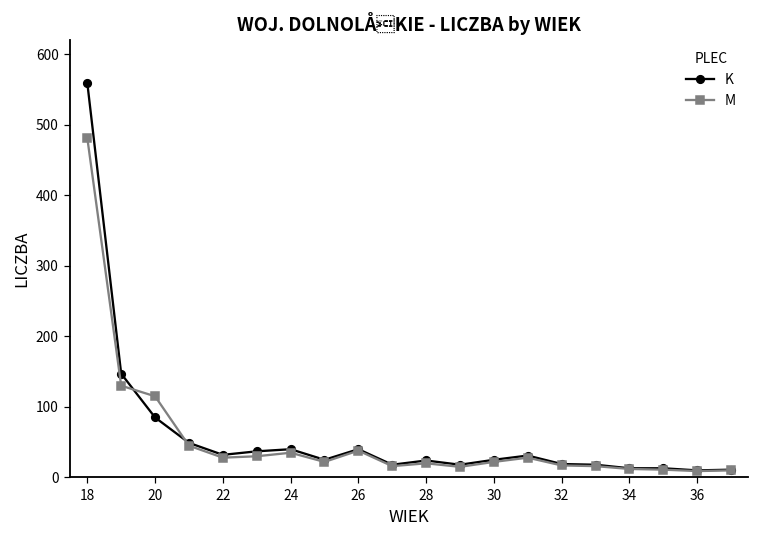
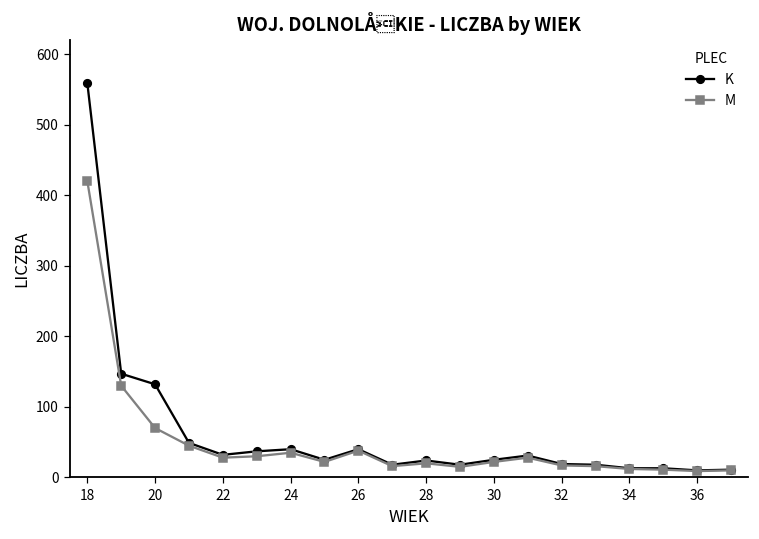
  {
    "K": {
      "18": 560,
-     "20": 90,
+     "20": 130,
      "22": 30,
      "24": 40,
      "28": 20
    },
    "M": {
-     "18": 480,
-     "20": 120,
+     "18": 420,
+     "20": 70,
      "22": 30,
      "24": 40,
      "28": 20
    }
  }
